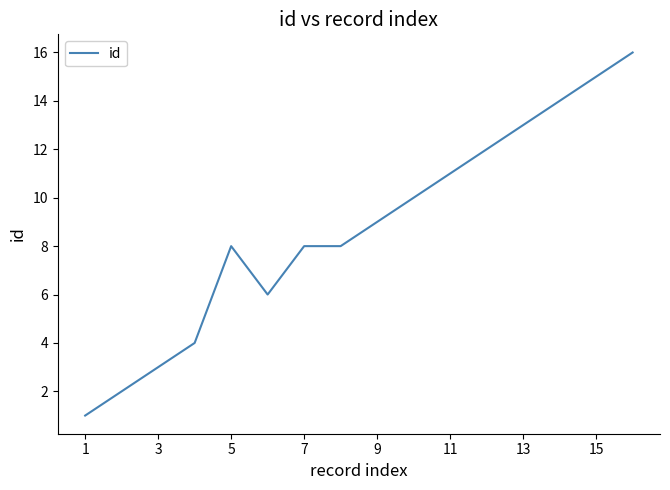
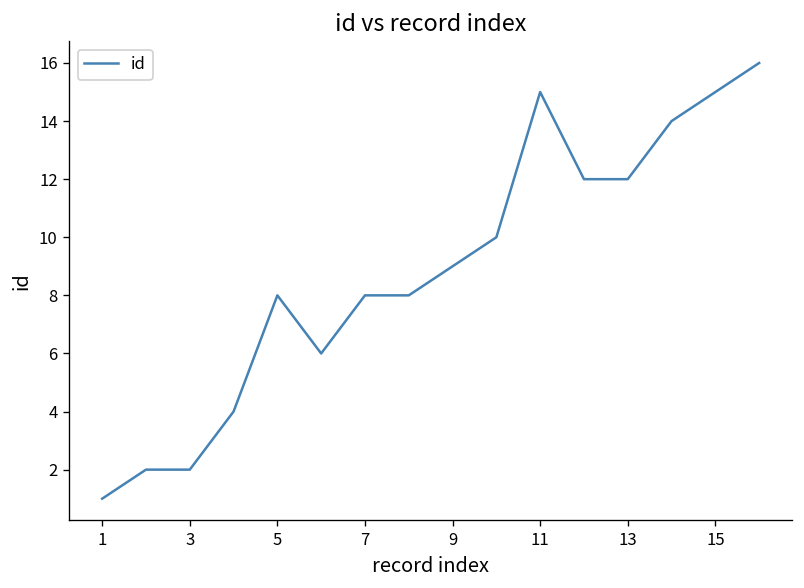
  {
    "1": 1,
-   "3": 3,
+   "3": 2,
    "5": 8,
    "7": 8,
    "9": 9,
-   "11": 11,
-   "13": 13,
+   "11": 15,
+   "13": 12,
    "15": 15
  }
